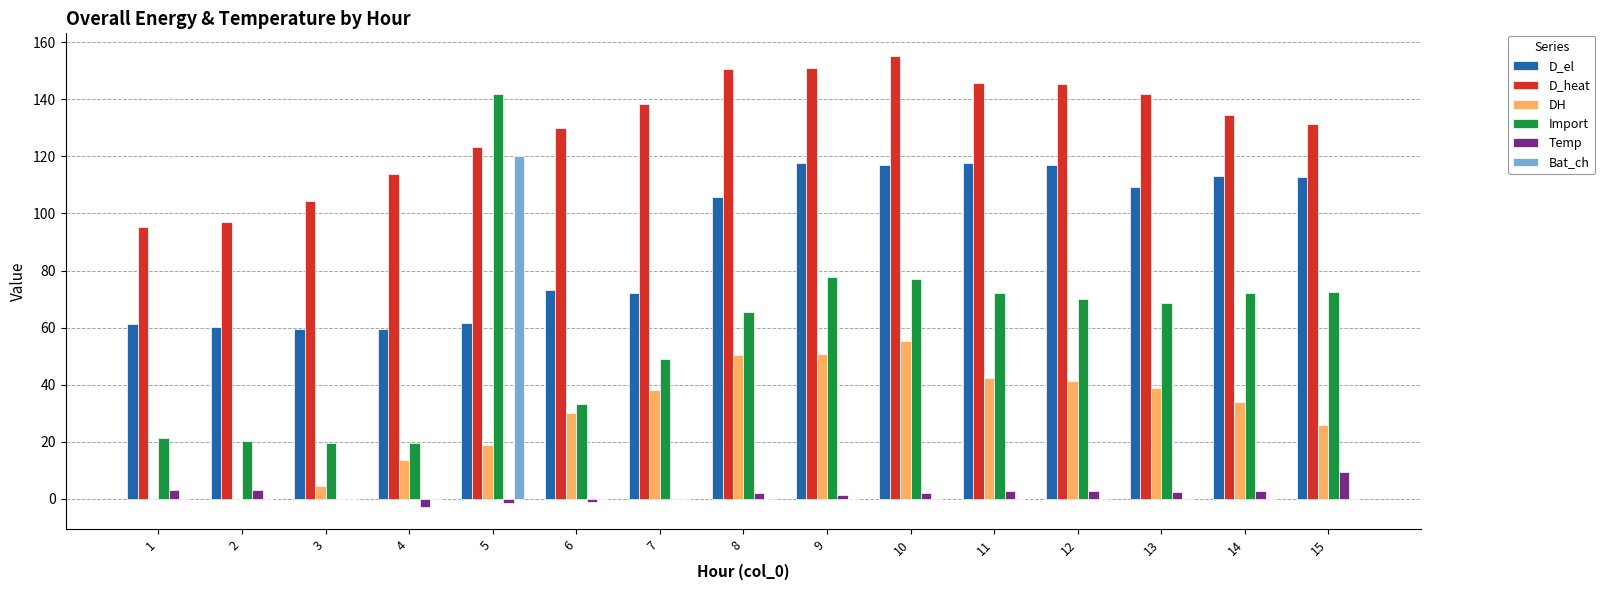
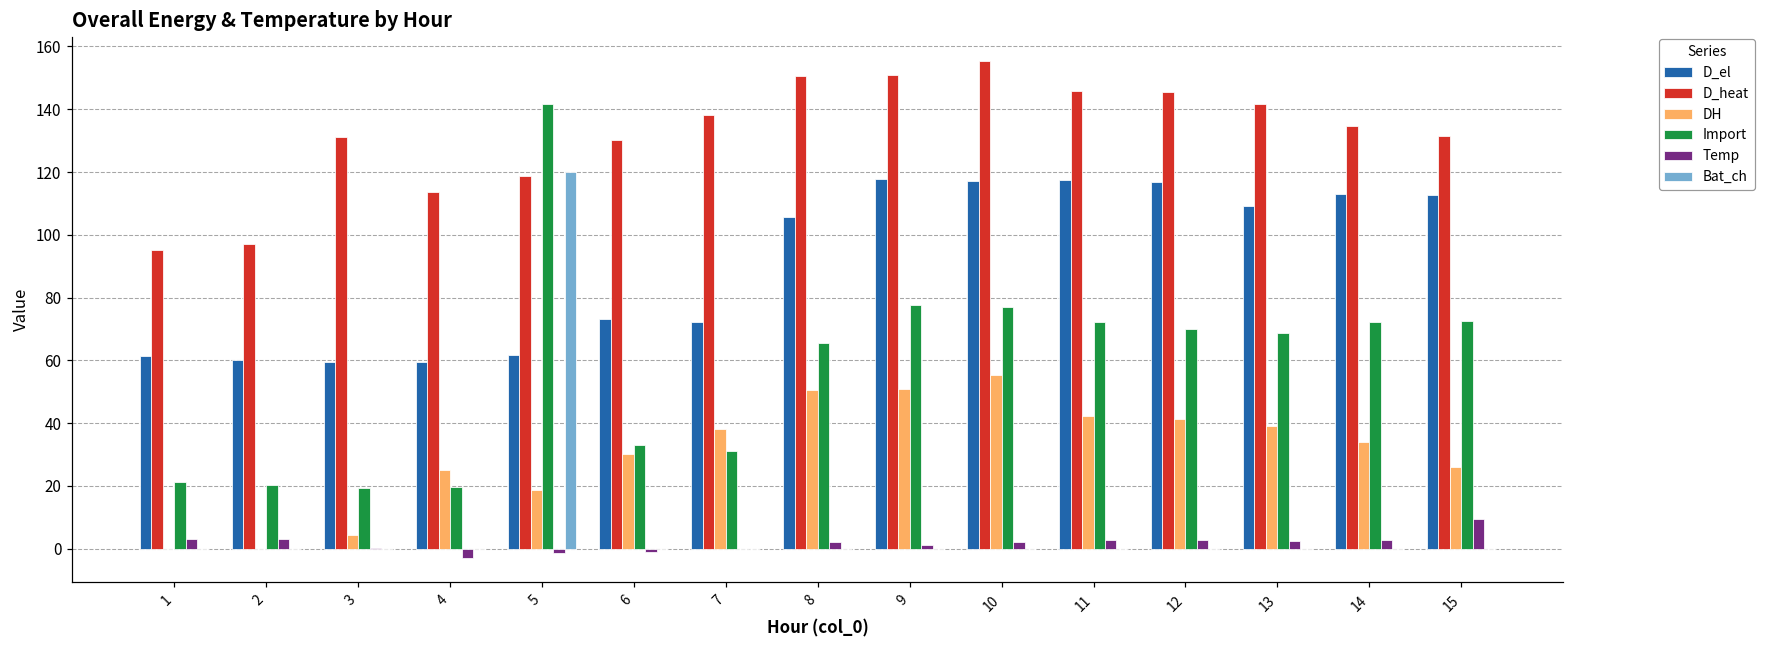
  {
    "D_el": {
      "1": 61,
      "2": 60,
      "3": 60,
      "4": 60,
      "5": 62,
      "6": 73,
      "7": 72,
      "8": 106,
      "9": 118,
      "10": 117,
      "11": 118,
      "12": 117,
      "13": 109,
      "14": 113,
      "15": 113
    },
    "D_heat": {
      "1": 95,
      "2": 97,
-     "3": 104,
+     "3": 131,
      "4": 114,
-     "5": 123,
+     "5": 119,
      "6": 130,
      "7": 138,
      "8": 151,
      "9": 151,
      "10": 155,
      "11": 146,
      "12": 145,
      "13": 142,
      "14": 135,
      "15": 131
    },
    "DH": {
      "1": 0,
      "2": 0,
      "3": 4,
-     "4": 14,
+     "4": 25,
      "5": 19,
      "6": 30,
      "7": 38,
      "8": 51,
      "9": 51,
      "10": 55,
      "11": 42,
      "12": 41,
      "13": 39,
      "14": 34,
      "15": 26
    },
    "Import": {
      "1": 21,
      "2": 20,
      "3": 20,
      "4": 20,
      "5": 142,
      "6": 33,
-     "7": 49,
+     "7": 31,
      "8": 66,
      "9": 78,
      "10": 77,
      "11": 72,
      "12": 70,
      "13": 69,
      "14": 72,
      "15": 73
    },
    "Temp": {
      "1": 3,
      "2": 3,
      "4": -3,
      "5": -2,
      "6": -1,
      "7": 0,
      "8": 2,
      "9": 1,
      "10": 2,
      "11": 3,
      "12": 3,
      "13": 2,
      "14": 3,
      "15": 10
    },
    "Bat_ch": {
      "1": 0,
      "2": 0,
      "3": 0,
      "4": 0,
      "5": 120,
      "6": 0,
      "7": 0,
      "8": 0,
      "9": 0,
      "10": 0,
      "11": 0,
      "12": 0,
      "13": 0,
      "14": 0,
      "15": 0
    }
  }
